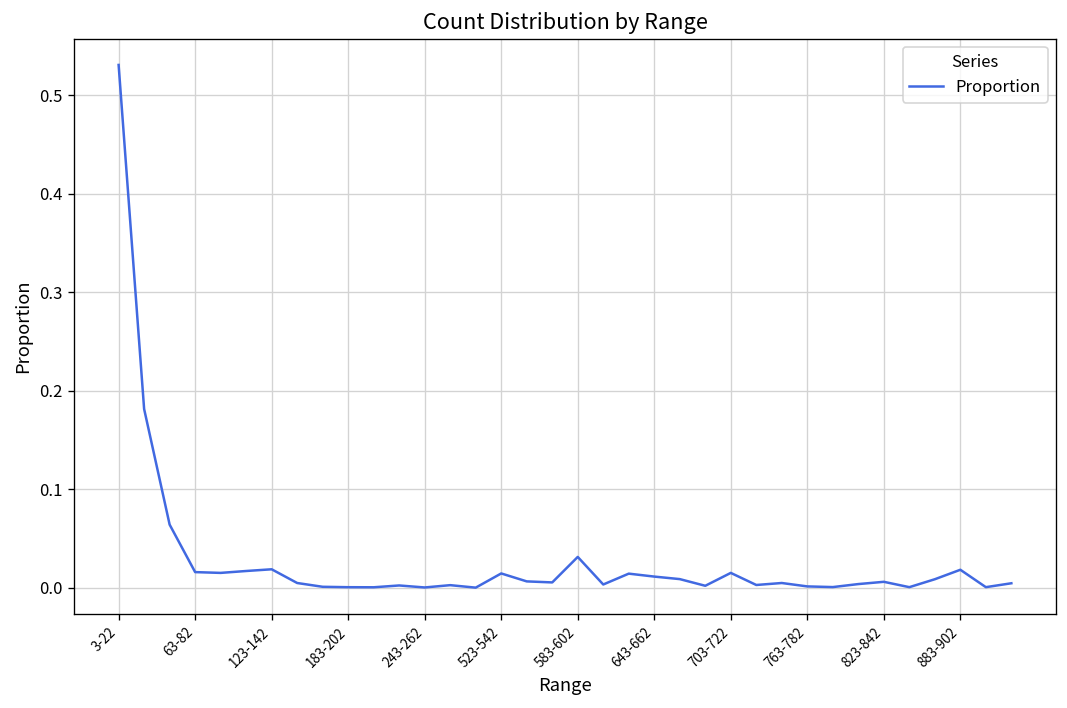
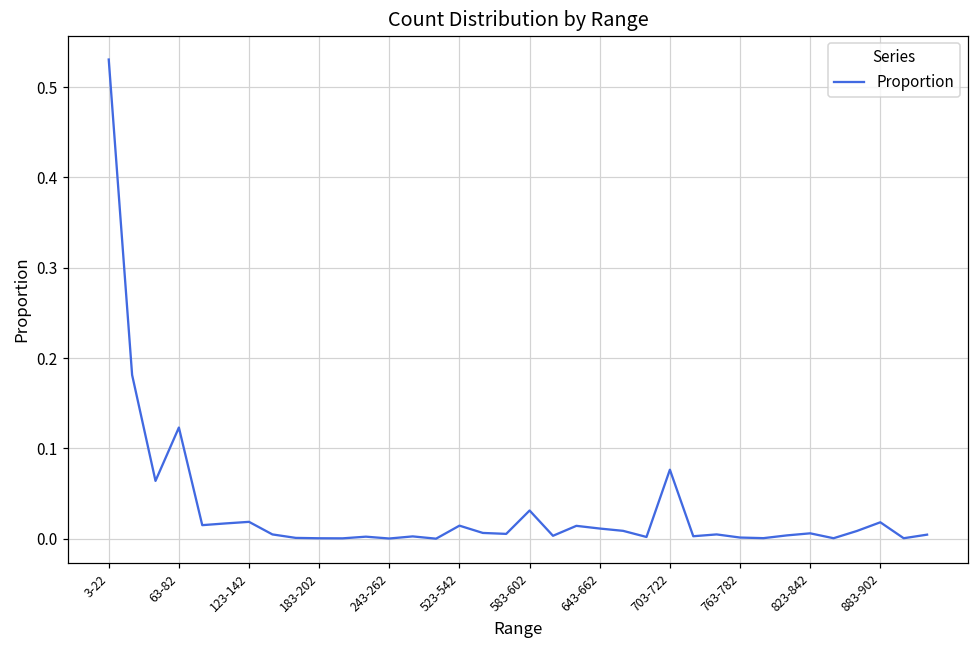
  {
    "3-22": 0.53,
-   "63-82": 0.02,
+   "63-82": 0.12,
    "123-142": 0.02,
    "183-202": 0.00,
    "243-262": 0.00,
    "523-542": 0.01,
    "583-602": 0.03,
    "643-662": 0.01,
-   "703-722": 0.01,
+   "703-722": 0.08,
    "763-782": 0.00,
    "823-842": 0.01,
    "883-902": 0.02
  }
